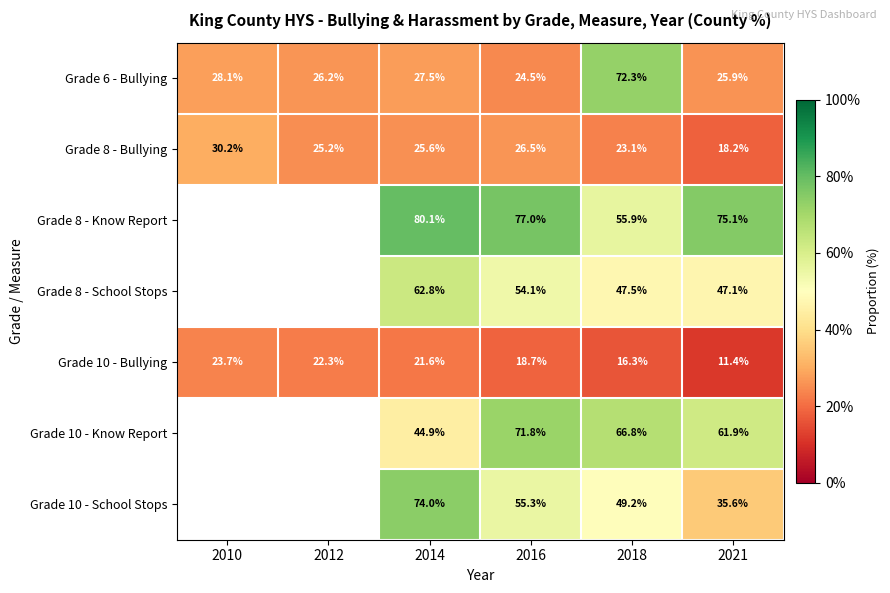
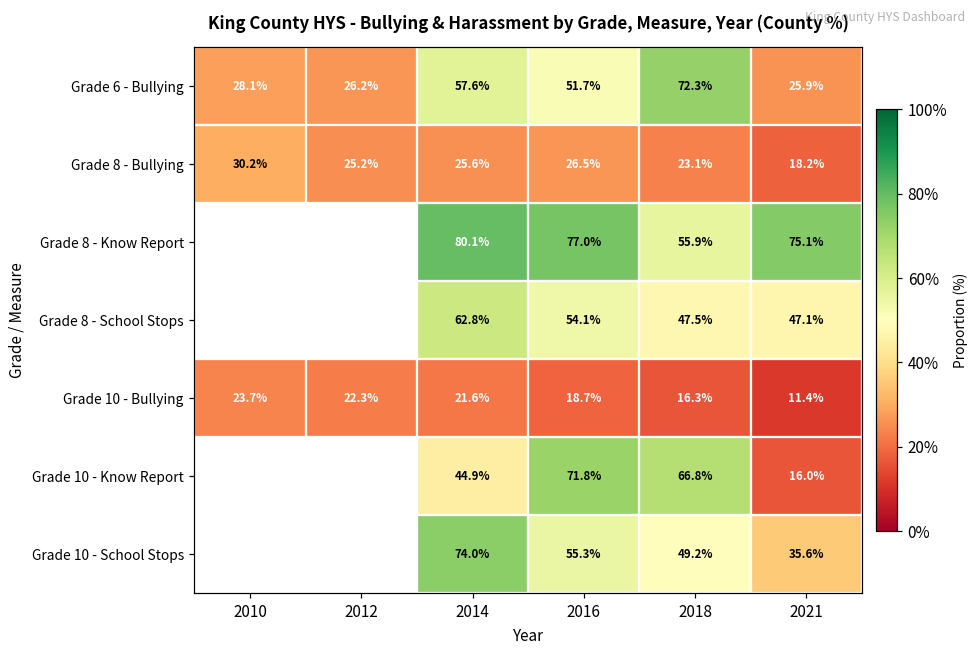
  {
    "Grade 6 - Bullying": {
      "2010": "28.1%",
      "2012": "26.2%",
-     "2014": "27.5%",
-     "2016": "24.5%",
+     "2014": "57.6%",
+     "2016": "51.7%",
      "2018": "72.3%",
      "2021": "25.9%"
    },
    "Grade 8 - Bullying": {
      "2010": "30.2%",
      "2012": "25.2%",
      "2014": "25.6%",
      "2016": "26.5%",
      "2018": "23.1%",
      "2021": "18.2%"
    },
    "Grade 8 - Know Report": {
      "2014": "80.1%",
      "2016": "77.0%",
      "2018": "55.9%",
      "2021": "75.1%"
    },
    "Grade 8 - School Stops": {
      "2014": "62.8%",
      "2016": "54.1%",
      "2018": "47.5%",
      "2021": "47.1%"
    },
    "Grade 10 - Bullying": {
      "2010": "23.7%",
      "2012": "22.3%",
      "2014": "21.6%",
      "2016": "18.7%",
      "2018": "16.3%",
      "2021": "11.4%"
    },
    "Grade 10 - Know Report": {
      "2014": "44.9%",
      "2016": "71.8%",
      "2018": "66.8%",
-     "2021": "61.9%"
+     "2021": "16.0%"
    },
    "Grade 10 - School Stops": {
      "2014": "74.0%",
      "2016": "55.3%",
      "2018": "49.2%",
      "2021": "35.6%"
    }
  }
